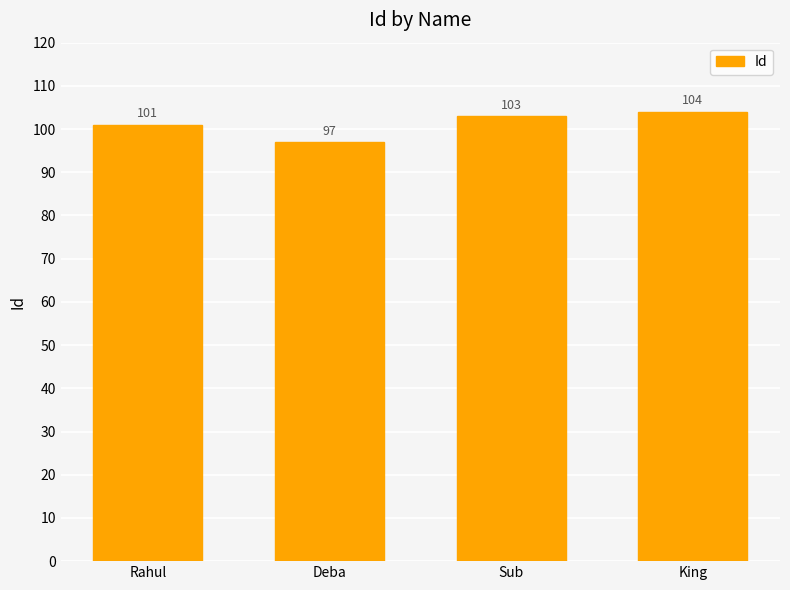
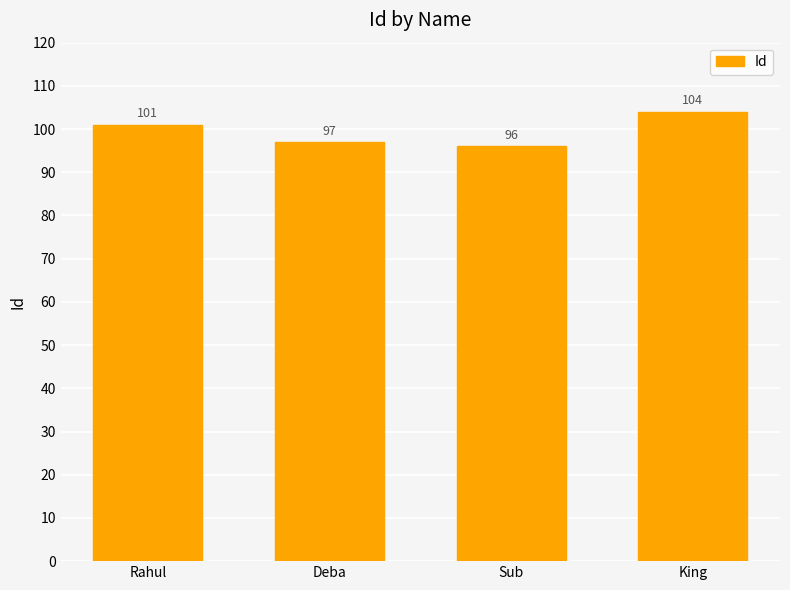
  {
    "Rahul": 101,
    "Deba": 97,
-   "Sub": 103,
+   "Sub": 96,
    "King": 104
  }
